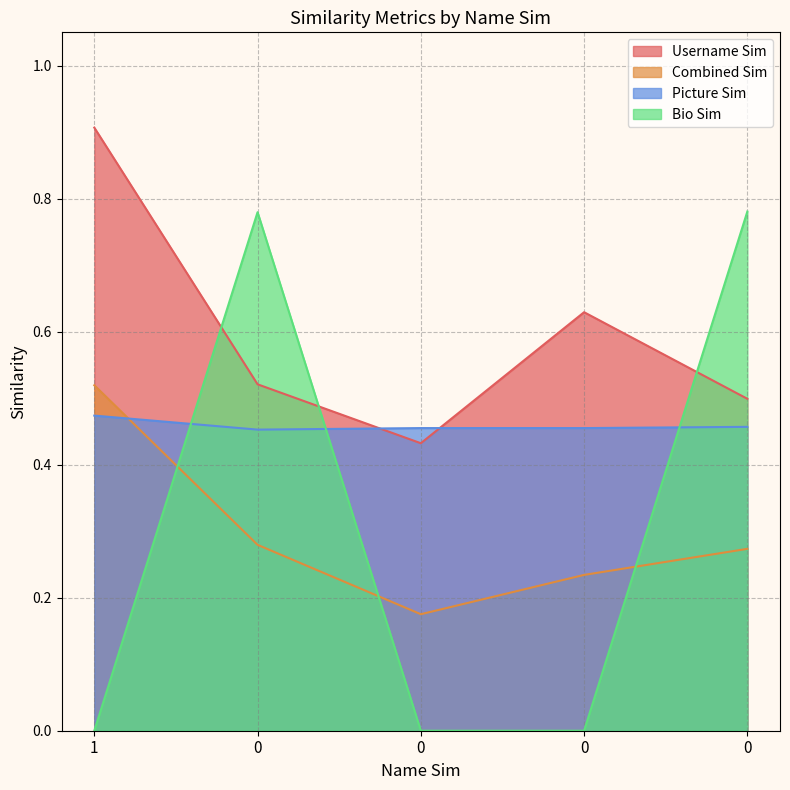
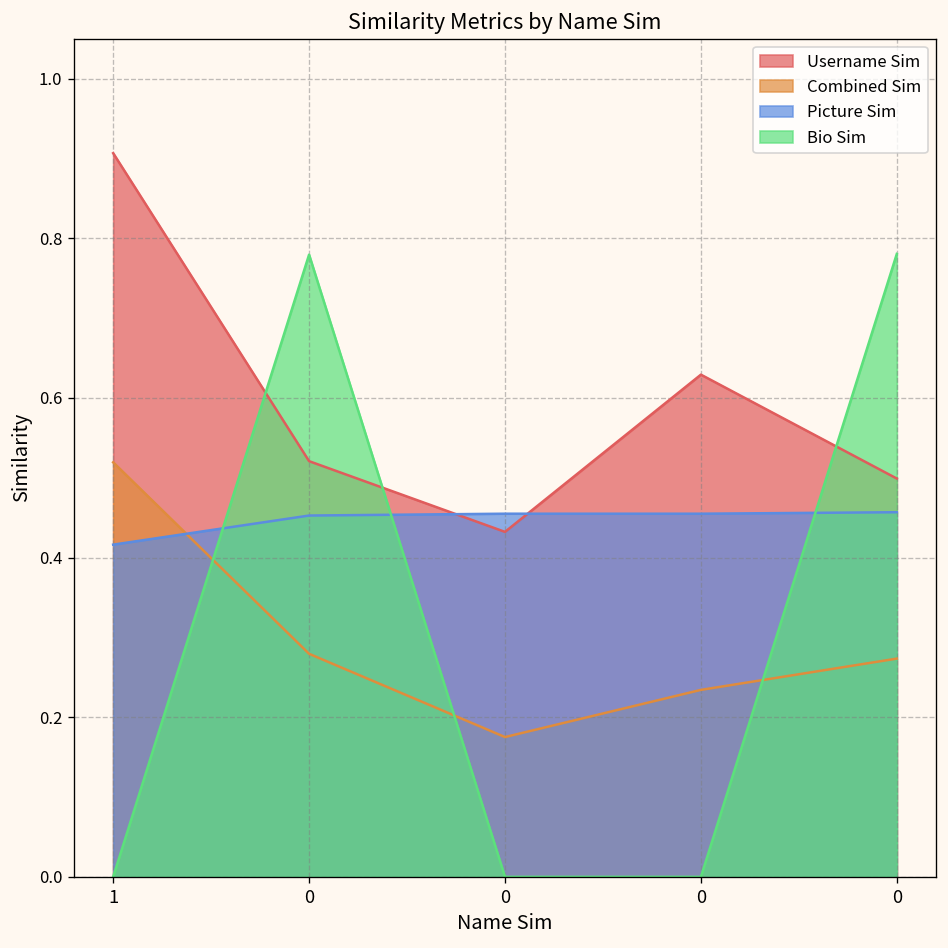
  {
    "Picture Sim": {
-     "1": 0.47
+     "1": 0.42
    },
    "Bio Sim": {
      "1": 0.00
    }
  }
